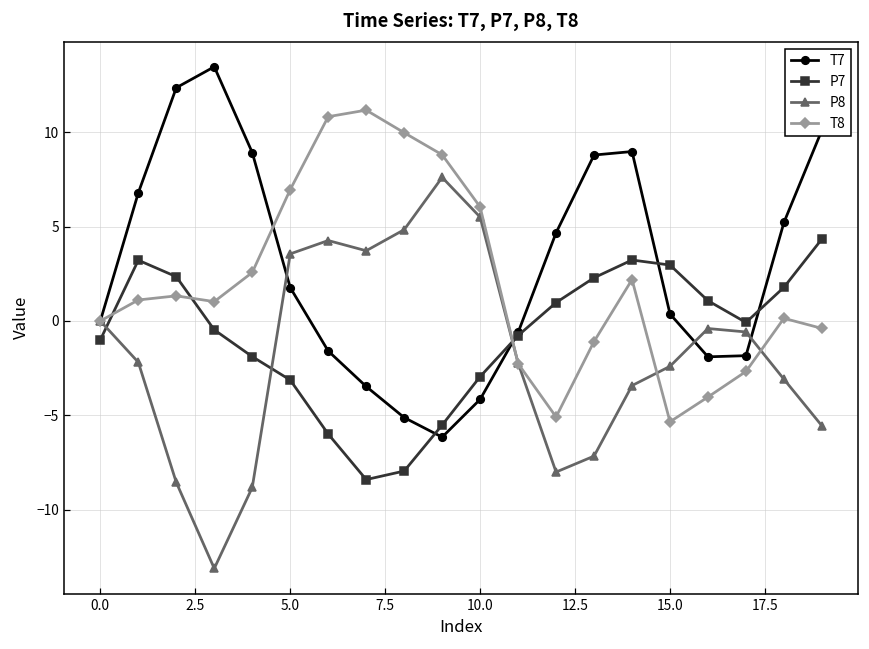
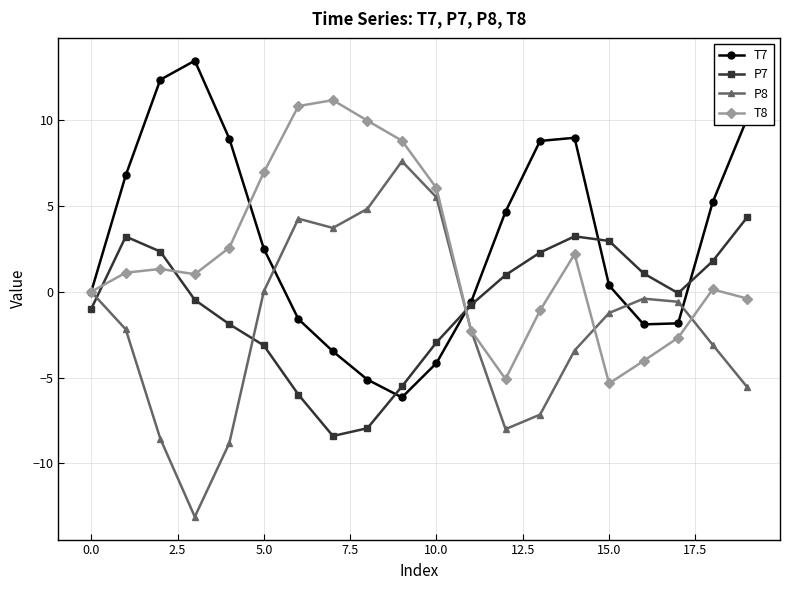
  {
    "T7": {
-     "5.0": 1.8,
+     "5.0": 2.5,
      "10.0": -4.2,
      "15.0": 0.4
    },
    "P7": {
      "0.0": -1.0,
      "5.0": -3.1,
      "10.0": -3.0,
      "15.0": 3.0
    },
    "P8": {
-     "5.0": 3.6,
+     "5.0": 0.0,
      "10.0": 5.5,
-     "15.0": -2.4
+     "15.0": -1.2
    },
    "T8": {
      "5.0": 7.0,
      "10.0": 6.0,
      "15.0": -5.3
    }
  }
